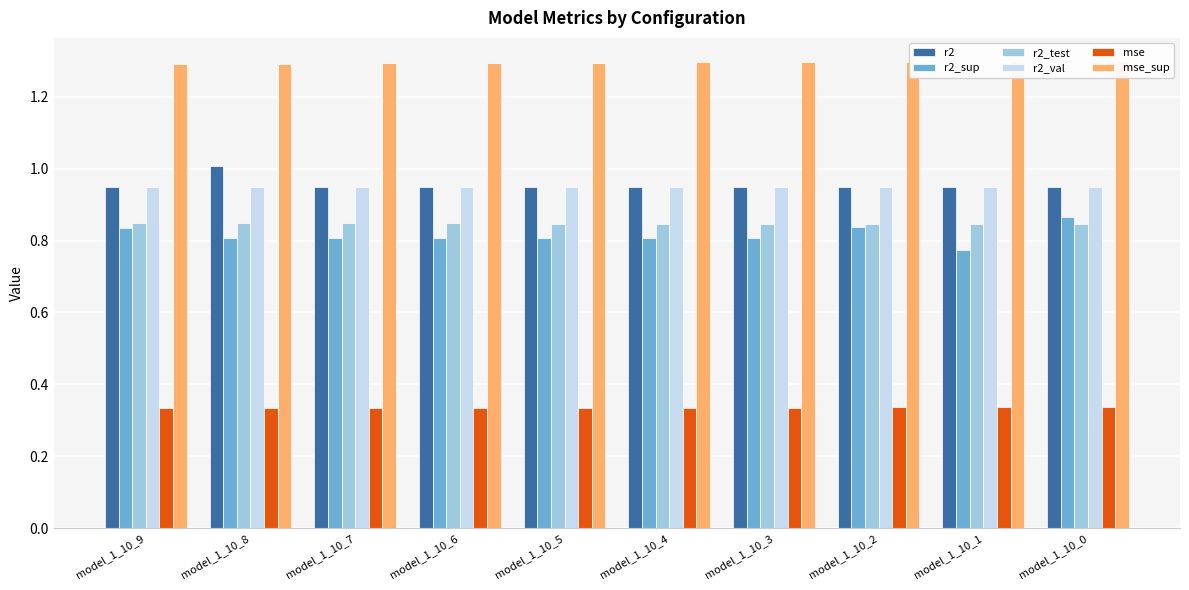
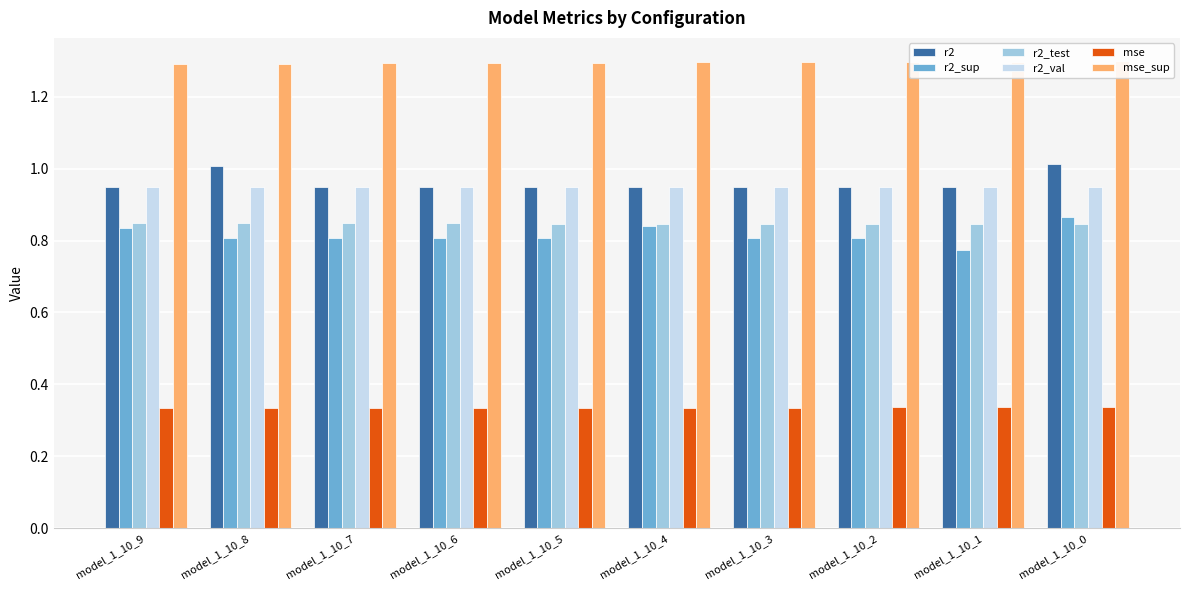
  {
    "r2": {
      "model_1_10_9": 0.95,
      "model_1_10_8": 1.01,
      "model_1_10_7": 0.95,
      "model_1_10_6": 0.95,
      "model_1_10_5": 0.95,
      "model_1_10_4": 0.95,
      "model_1_10_3": 0.95,
      "model_1_10_2": 0.95,
      "model_1_10_1": 0.95,
-     "model_1_10_0": 0.95
+     "model_1_10_0": 1.01
    },
    "r2_sup": {
      "model_1_10_9": 0.84,
      "model_1_10_8": 0.81,
      "model_1_10_7": 0.81,
      "model_1_10_6": 0.81,
      "model_1_10_5": 0.81,
-     "model_1_10_4": 0.81,
+     "model_1_10_4": 0.84,
      "model_1_10_3": 0.81,
-     "model_1_10_2": 0.84,
+     "model_1_10_2": 0.81,
      "model_1_10_1": 0.77,
      "model_1_10_0": 0.87
    },
    "mse": {
      "model_1_10_9": 0.33,
      "model_1_10_8": 0.33,
      "model_1_10_7": 0.33,
      "model_1_10_6": 0.33,
      "model_1_10_5": 0.33,
      "model_1_10_4": 0.34,
      "model_1_10_3": 0.34,
      "model_1_10_2": 0.34,
      "model_1_10_1": 0.34,
      "model_1_10_0": 0.34
    },
    "mse_sup": {
      "model_1_10_9": 1.29,
      "model_1_10_8": 1.29,
      "model_1_10_7": 1.29,
      "model_1_10_6": 1.29,
      "model_1_10_5": 1.29,
      "model_1_10_4": 1.30,
      "model_1_10_3": 1.30
    }
  }
